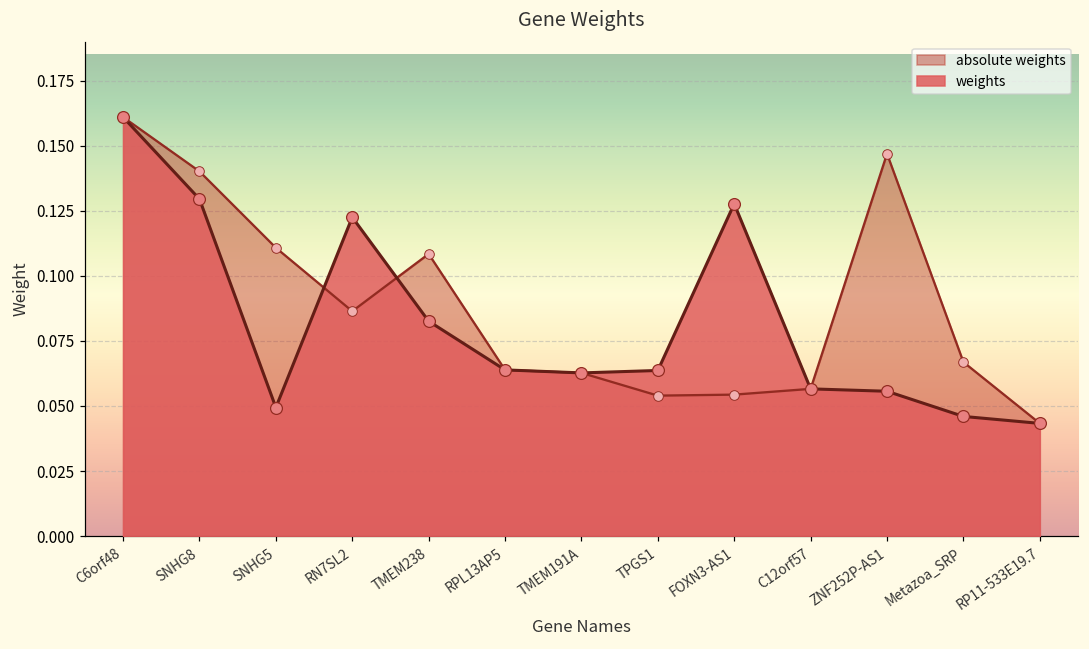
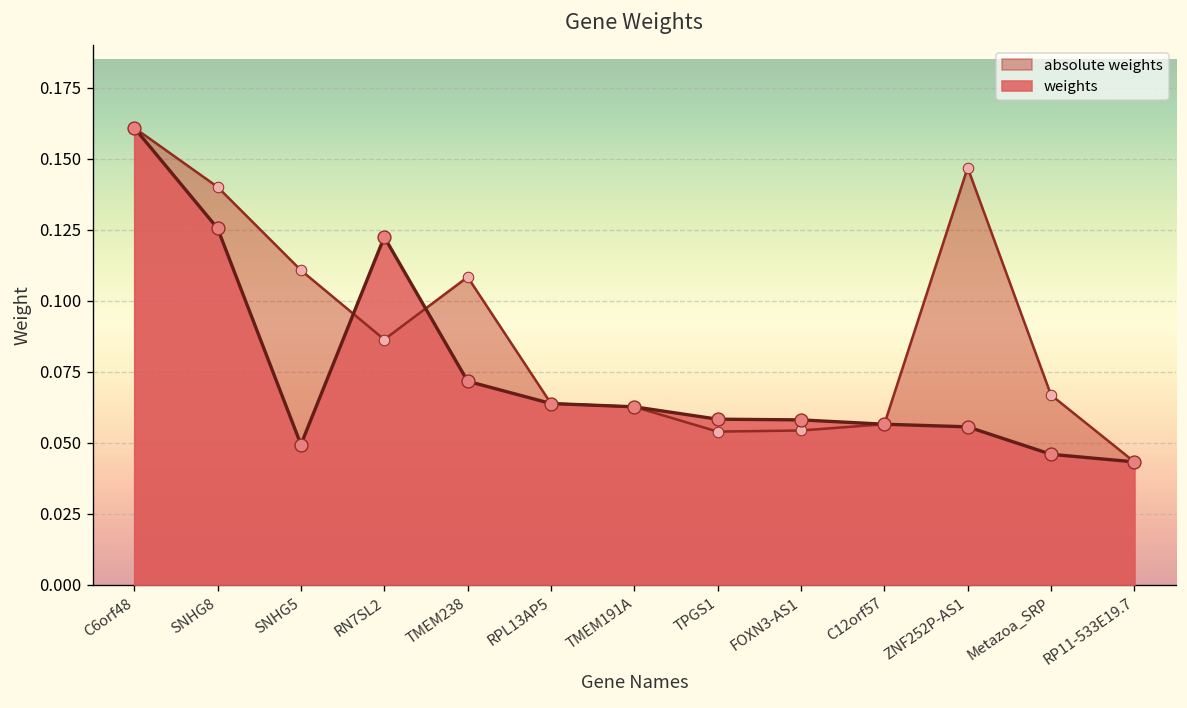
  {
    "absolute weights": {
      "SNHG8": 0.140,
      "SNHG5": 0.111,
      "RN7SL2": 0.086,
      "TMEM238": 0.108,
      "TPGS1": 0.054,
      "FOXN3-AS1": 0.054,
      "ZNF252P-AS1": 0.147,
      "Metazoa_SRP": 0.067
    },
    "weights": {
-     "SNHG8": 0.130,
+     "SNHG8": 0.126,
      "SNHG5": 0.049,
      "RN7SL2": 0.123,
-     "TMEM238": 0.083,
-     "TPGS1": 0.064,
-     "FOXN3-AS1": 0.128,
+     "TMEM238": 0.072,
+     "TPGS1": 0.058,
+     "FOXN3-AS1": 0.058,
      "ZNF252P-AS1": 0.056,
      "Metazoa_SRP": 0.046
    }
  }
